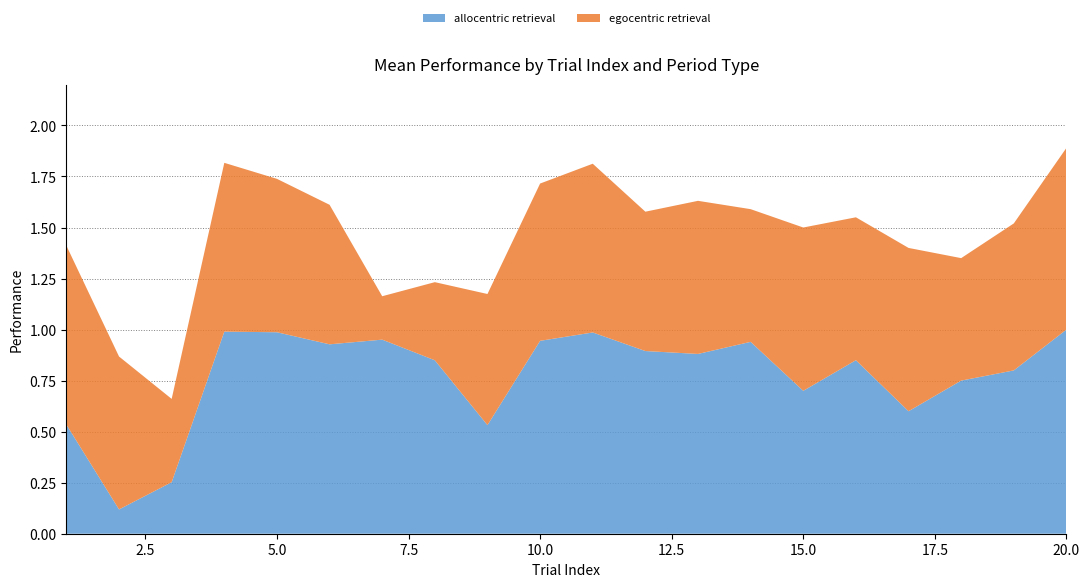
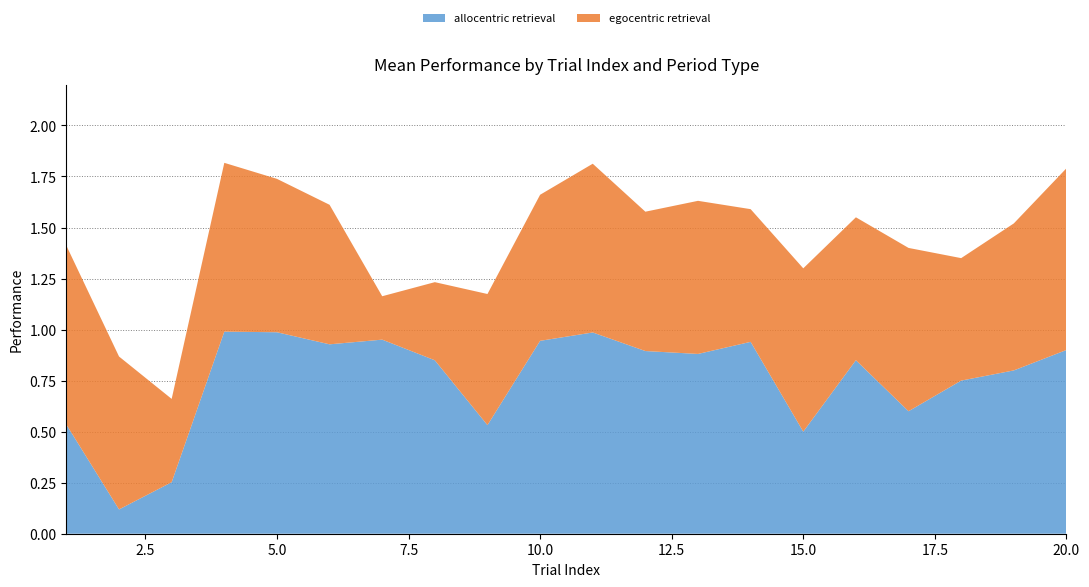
  {
    "allocentric retrieval": {
      "5.0": 0.99,
      "10.0": 0.94,
-     "15.0": 0.7,
-     "20.0": 1.0
+     "15.0": 0.5,
+     "20.0": 0.9
    },
    "egocentric retrieval": {
      "5.0": 0.75,
-     "10.0": 0.77,
+     "10.0": 0.72,
      "15.0": 0.80,
      "20.0": 0.89
    }
  }
